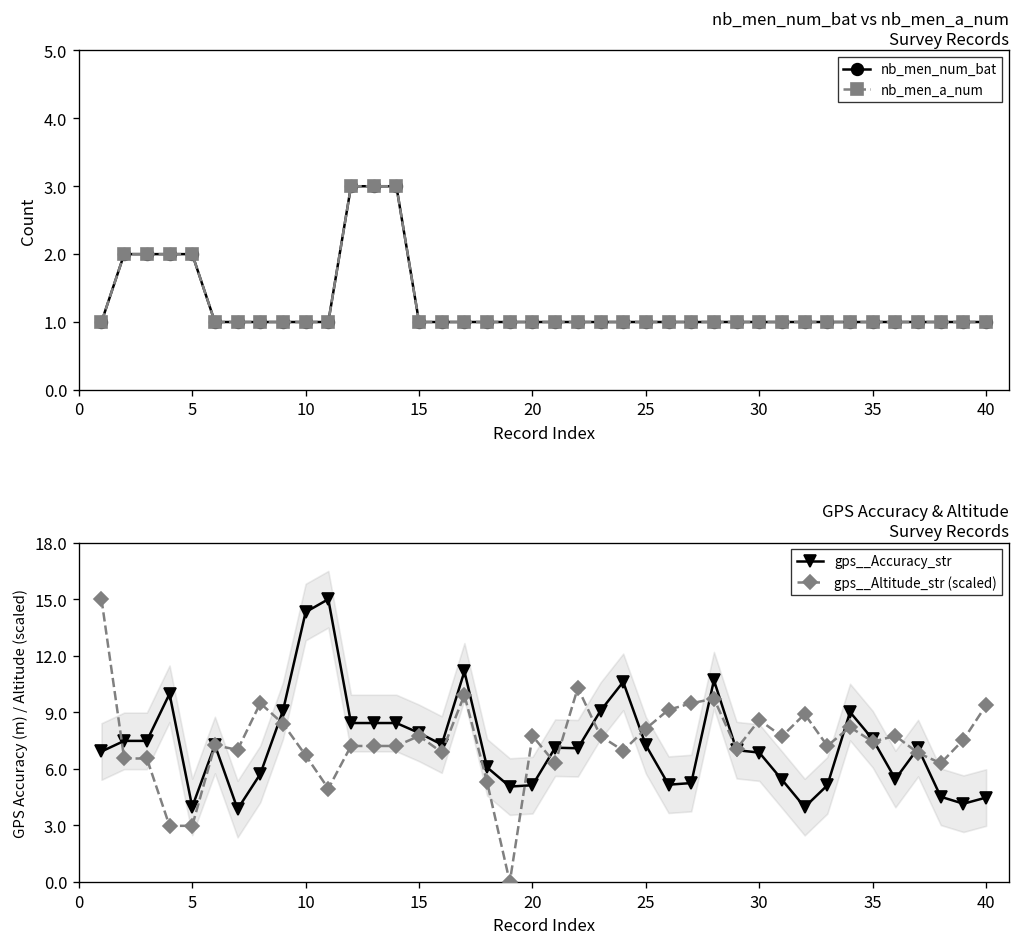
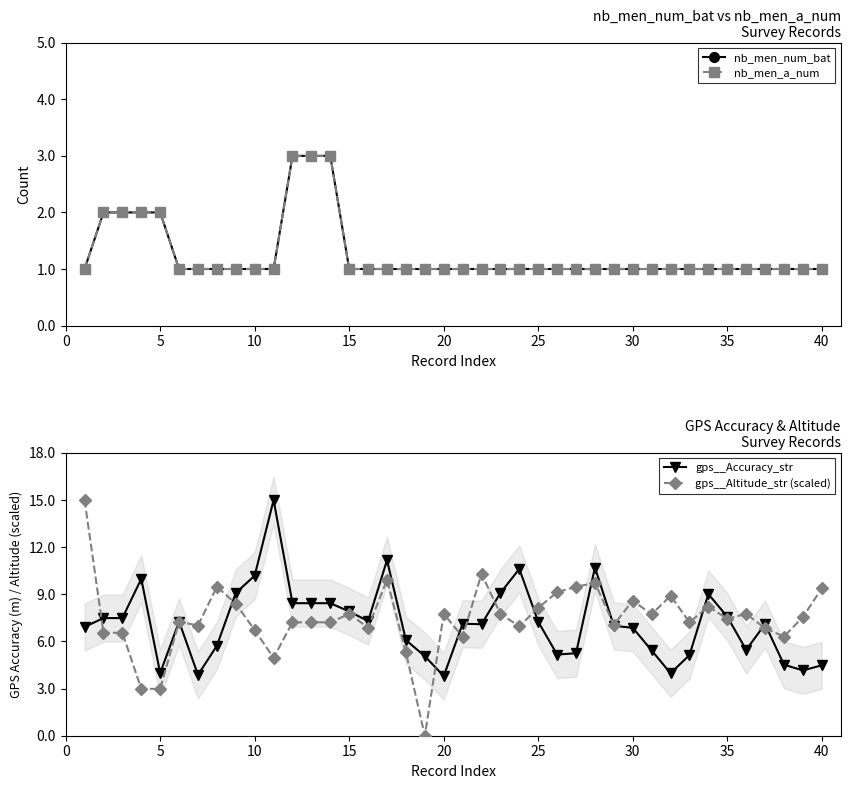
  {
    "nb_men_num_bat vs nb_men_a_num Survey Records": {
      "5": 2.0,
      "10": 1.0,
      "15": 1.0,
      "20": 1.0,
      "25": 1.0,
      "30": 1.0,
      "35": 1.0,
      "40": 1.0
    },
    "GPS Accuracy & Altitude Survey Records": {
      "gps__Accuracy_str": {
        "5": 4.0,
-       "10": 14.3,
-       "20": 5.1,
+       "10": 10.2,
+       "20": 3.8,
        "25": 7.3,
        "30": 6.9,
        "40": 4.5
      }
    }
  }
